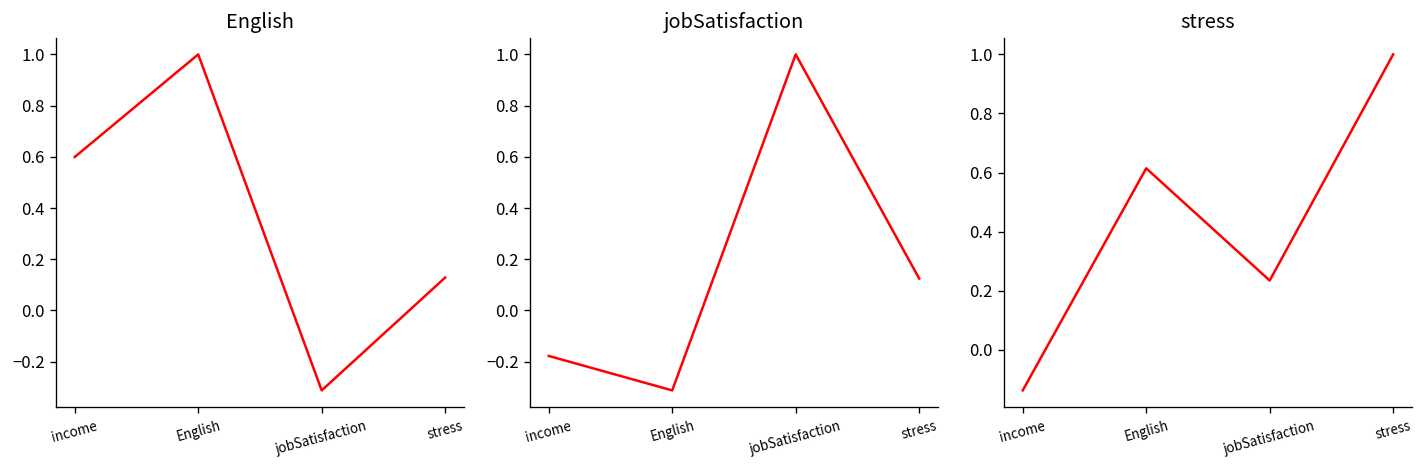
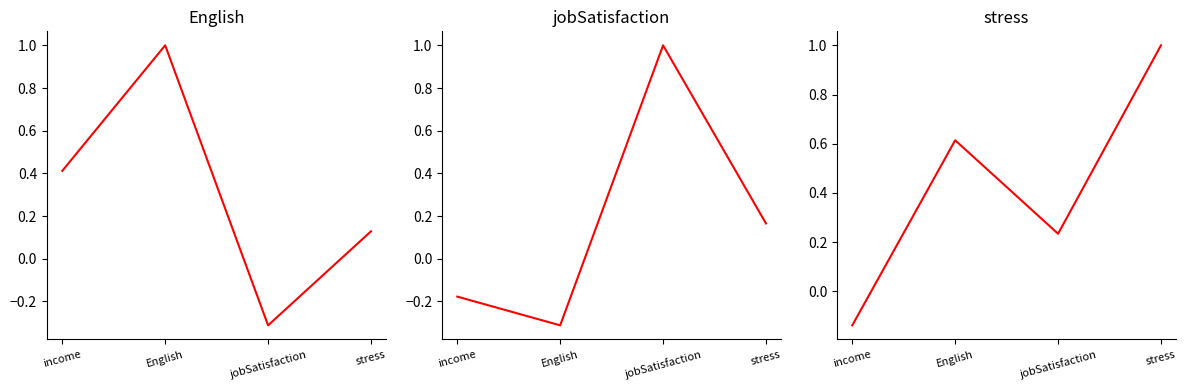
  {
    "English": {
-     "income": 0.60,
+     "income": 0.41,
      "English": 1.00,
      "jobSatisfaction": -0.31,
      "stress": 0.13
    },
    "jobSatisfaction": {
      "income": -0.18,
      "English": -0.31,
      "jobSatisfaction": 1.00,
-     "stress": 0.12
+     "stress": 0.17
    },
    "stress": {
      "income": -0.14,
      "English": 0.61,
      "jobSatisfaction": 0.23,
      "stress": 1.00
    }
  }
